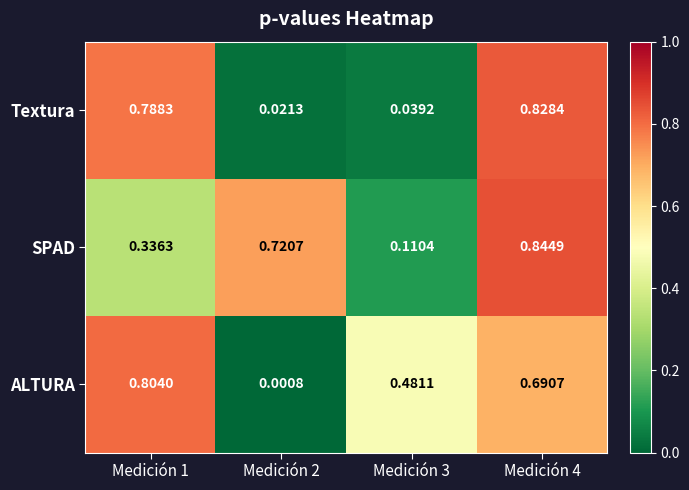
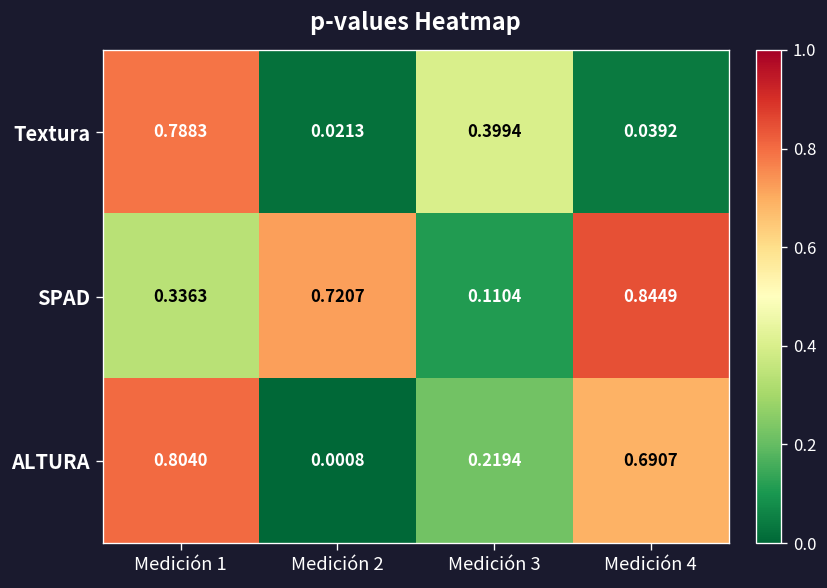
  {
    "Textura": {
      "Medición 1": 0.7883,
      "Medición 2": 0.0213,
-     "Medición 3": 0.0392,
-     "Medición 4": 0.8284
+     "Medición 3": 0.3994,
+     "Medición 4": 0.0392
    },
    "SPAD": {
      "Medición 1": 0.3363,
      "Medición 2": 0.7207,
      "Medición 3": 0.1104,
      "Medición 4": 0.8449
    },
    "ALTURA": {
      "Medición 1": 0.8040,
      "Medición 2": 0.0008,
-     "Medición 3": 0.4811,
+     "Medición 3": 0.2194,
      "Medición 4": 0.6907
    }
  }
